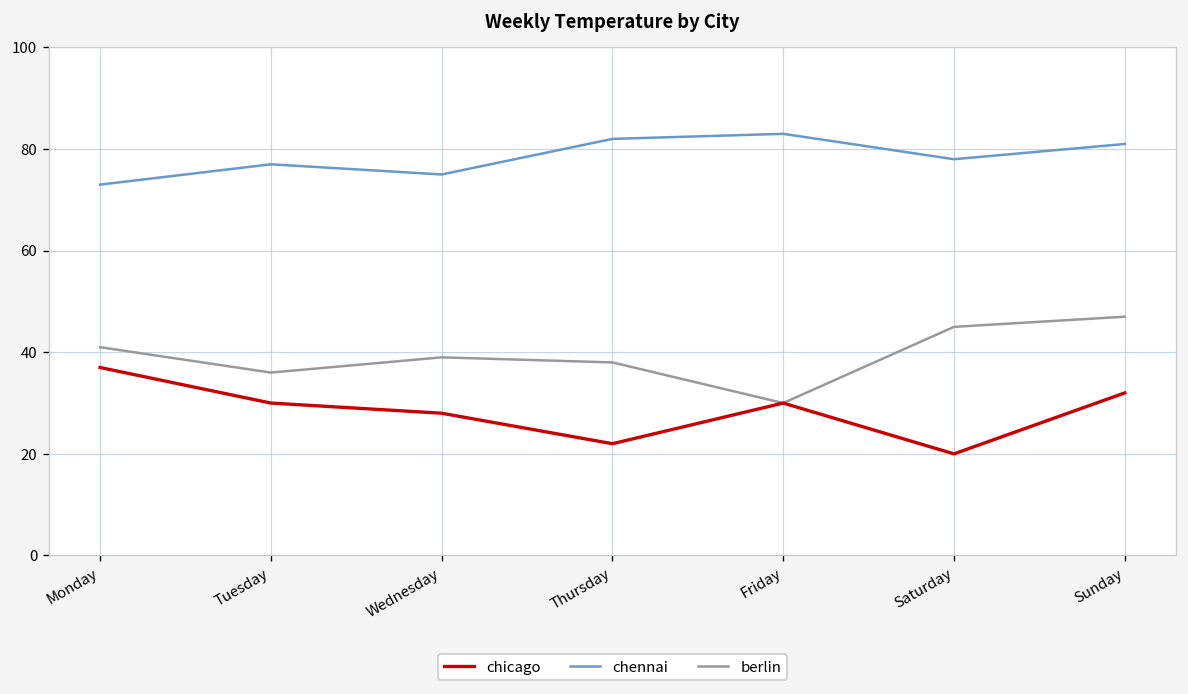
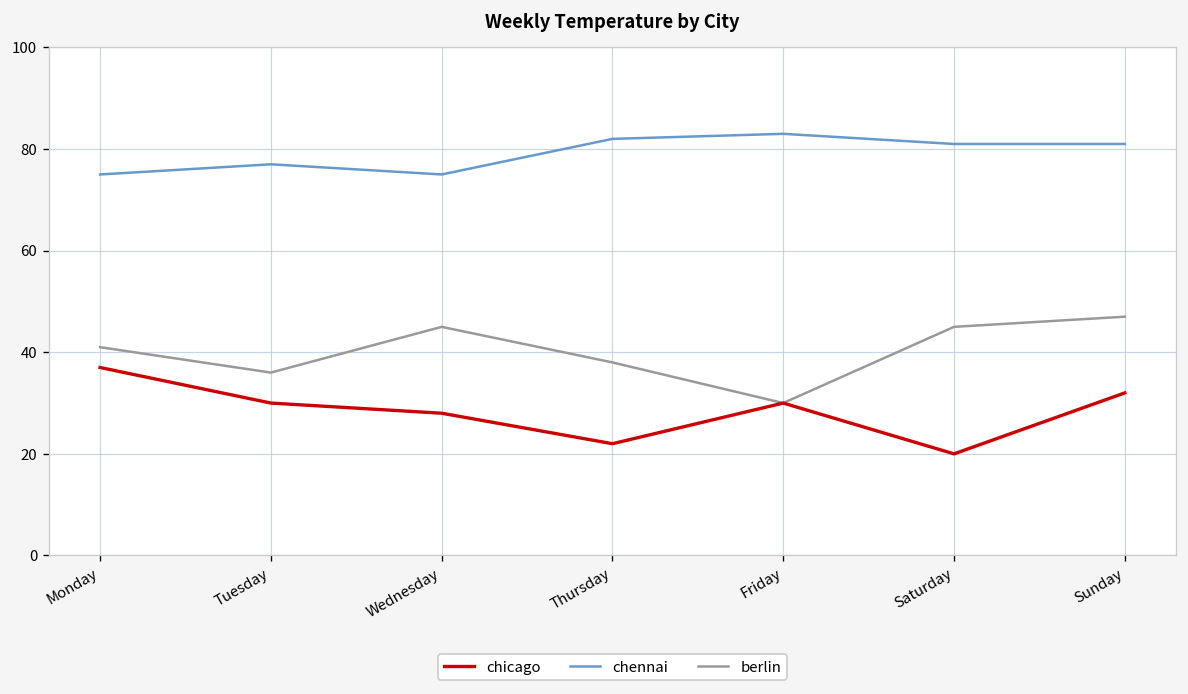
  {
    "chicago": {
      "Monday": 37,
      "Tuesday": 30,
      "Wednesday": 28,
      "Thursday": 22,
      "Saturday": 20,
      "Sunday": 32
    },
    "chennai": {
-     "Monday": 73,
+     "Monday": 75,
      "Tuesday": 77,
      "Wednesday": 75,
      "Thursday": 82,
      "Friday": 83,
-     "Saturday": 78,
+     "Saturday": 81,
      "Sunday": 81
    },
    "berlin": {
      "Monday": 41,
      "Tuesday": 36,
-     "Wednesday": 39,
+     "Wednesday": 45,
      "Thursday": 38,
      "Saturday": 45,
      "Sunday": 47
    }
  }
